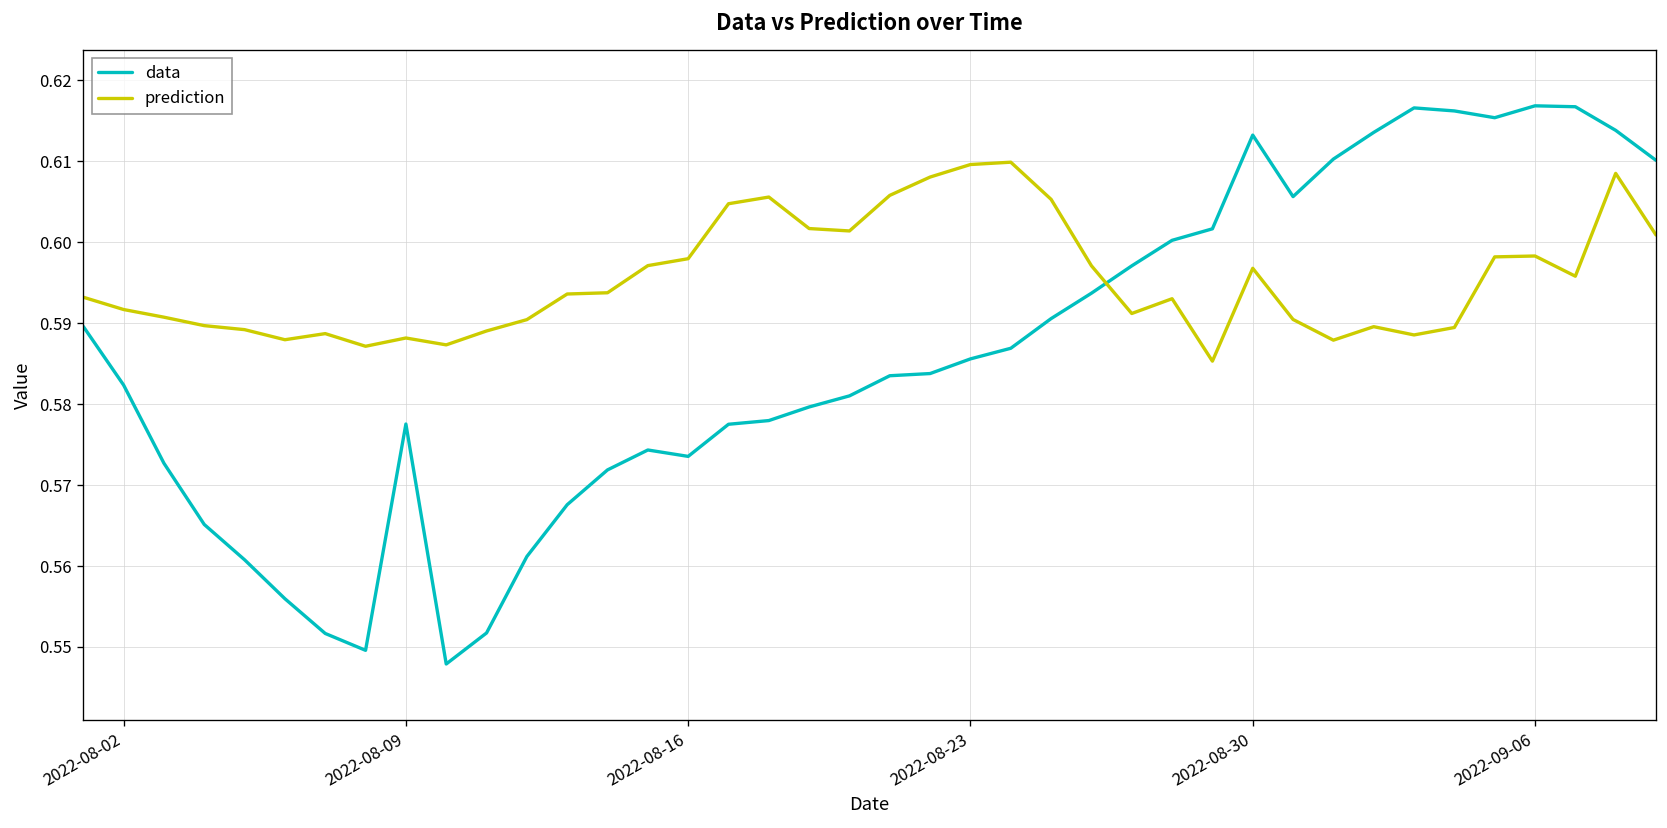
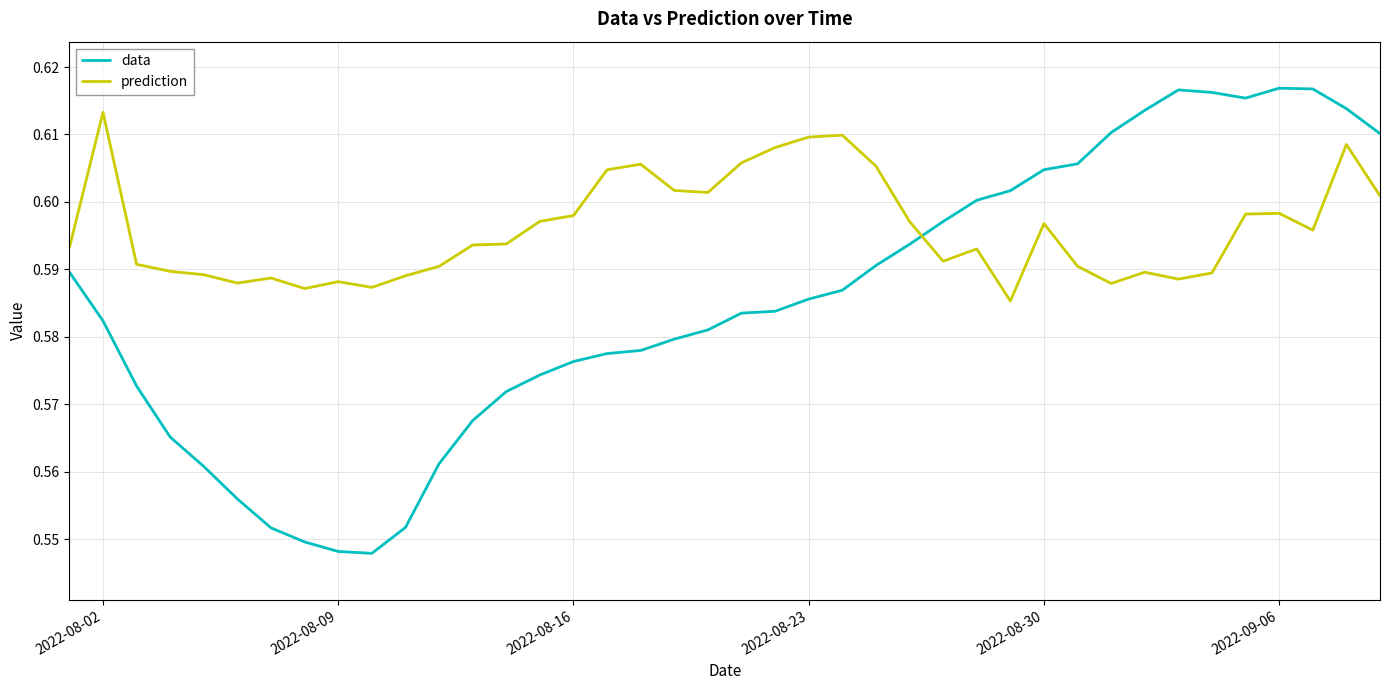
  {
    "data": {
      "2022-08-02": 0.582,
-     "2022-08-09": 0.578,
-     "2022-08-16": 0.574,
+     "2022-08-09": 0.548,
+     "2022-08-16": 0.576,
      "2022-08-23": 0.586,
-     "2022-08-30": 0.613,
+     "2022-08-30": 0.605,
      "2022-09-06": 0.617
    },
    "prediction": {
-     "2022-08-02": 0.592,
+     "2022-08-02": 0.613,
      "2022-08-09": 0.588,
      "2022-08-16": 0.598,
      "2022-08-23": 0.610,
      "2022-08-30": 0.597,
      "2022-09-06": 0.598
    }
  }
